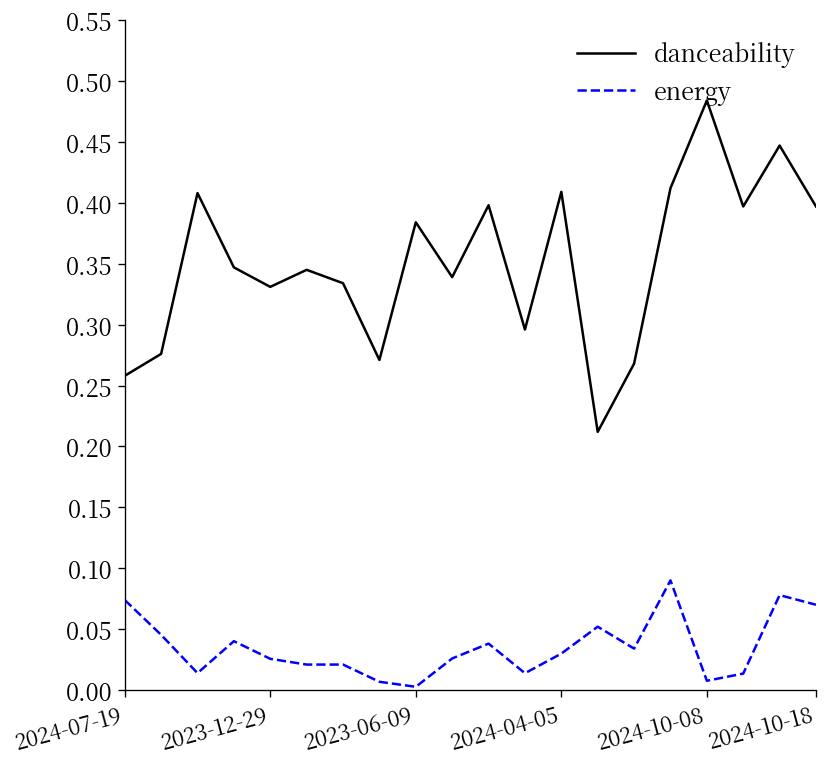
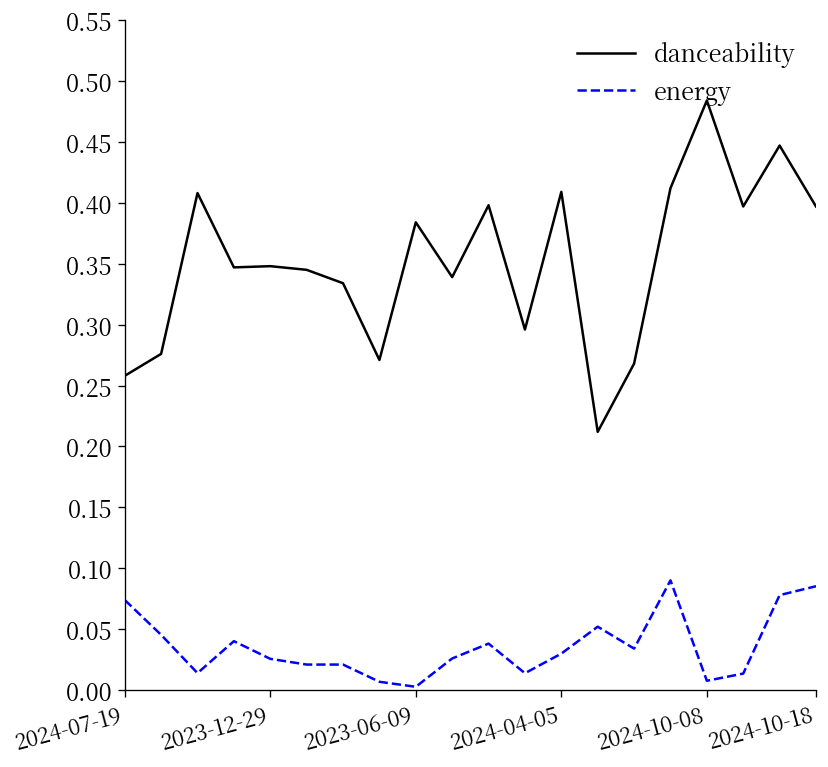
  {
    "danceability": {
-     "2023-12-29": 0.331,
+     "2023-12-29": 0.348,
      "2024-04-05": 0.409,
      "2024-10-08": 0.484,
      "2024-10-18": 0.397
    },
    "energy": {
      "2023-12-29": 0.026,
      "2024-04-05": 0.030,
      "2024-10-08": 0.008,
-     "2024-10-18": 0.070
+     "2024-10-18": 0.085
    }
  }
